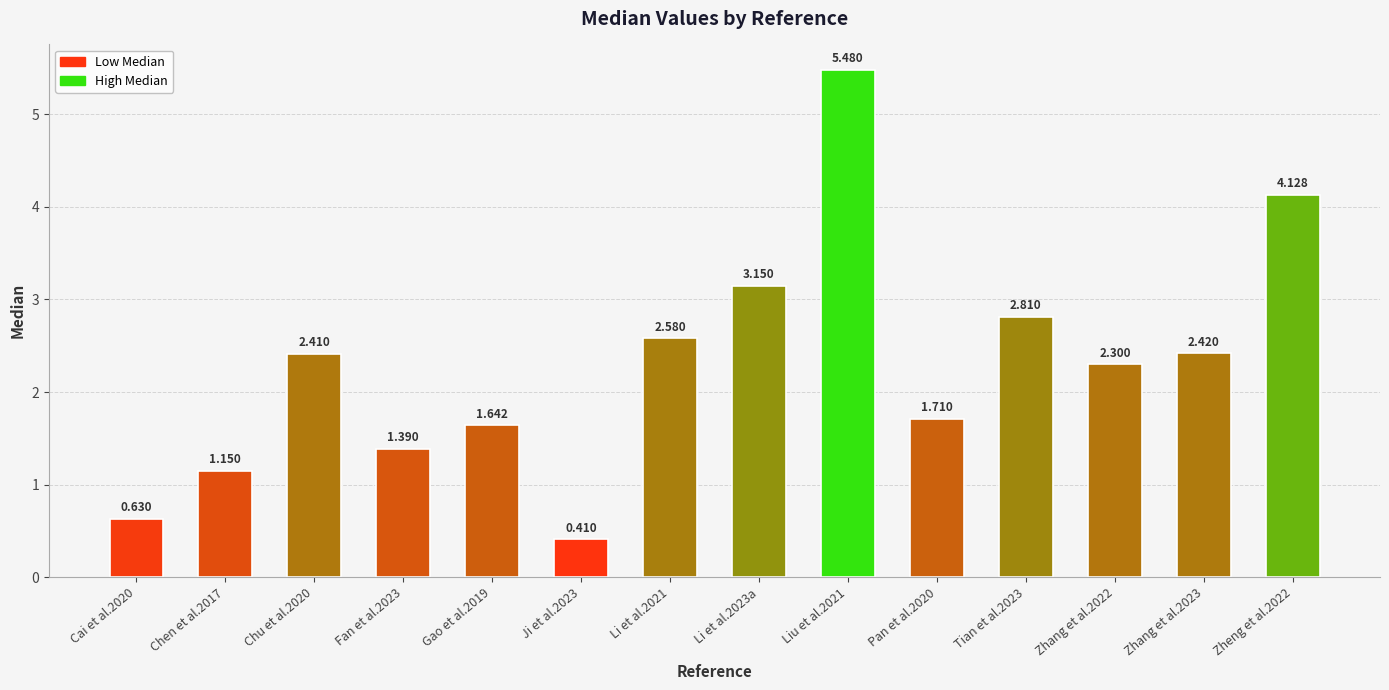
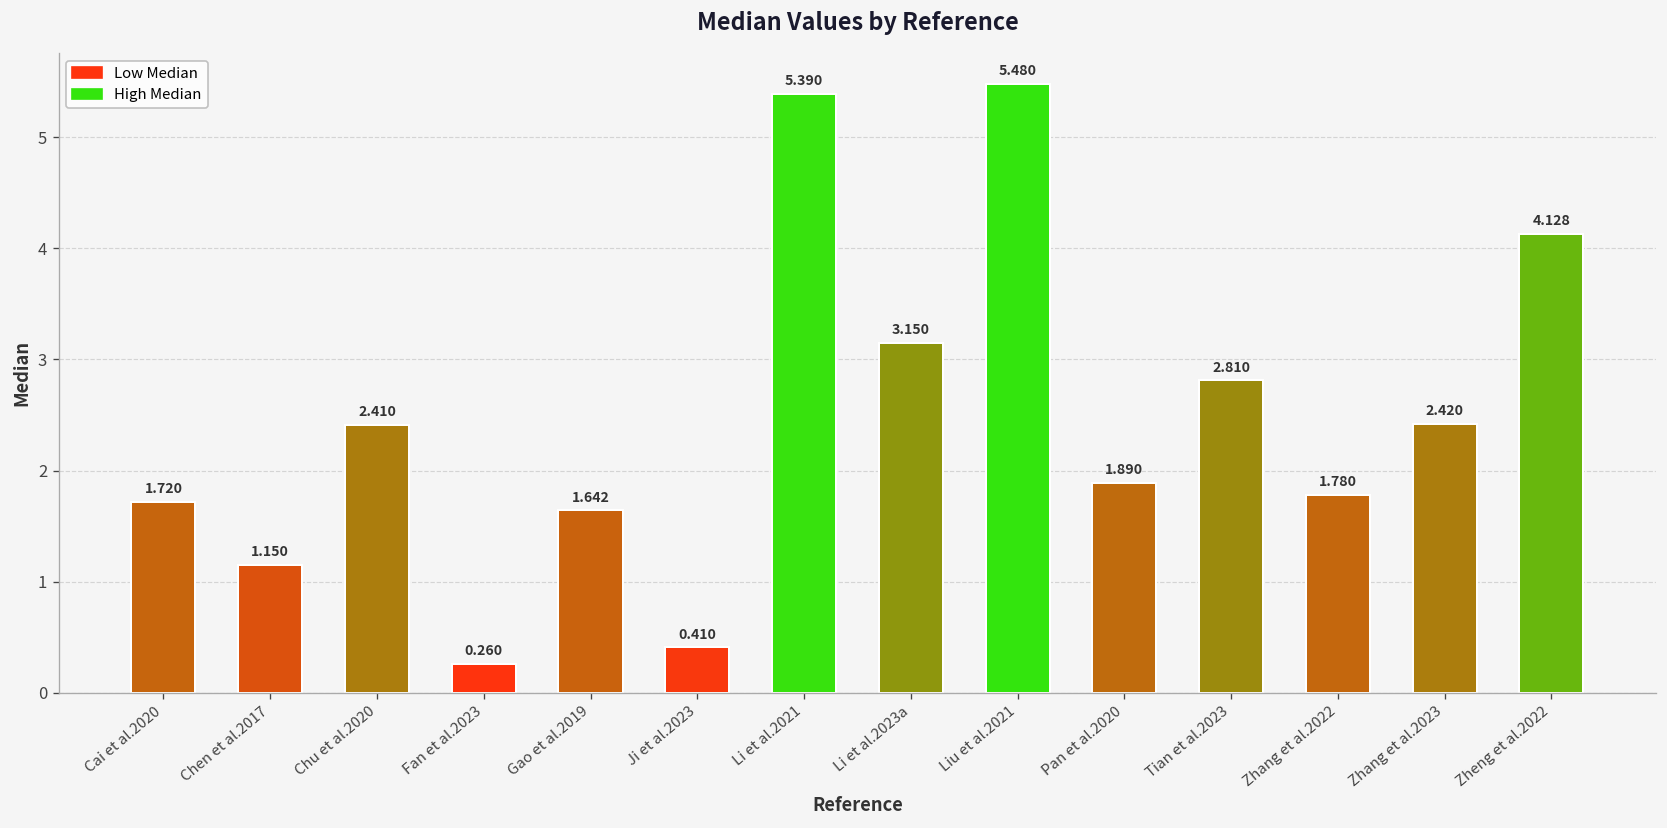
  {
-   "Cai et al.2020": 0.630,
+   "Cai et al.2020": 1.720,
    "Chen et al.2017": 1.150,
    "Chu et al.2020": 2.410,
-   "Fan et al.2023": 1.390,
+   "Fan et al.2023": 0.260,
    "Gao et al.2019": 1.642,
    "Ji et al.2023": 0.410,
-   "Li et al.2021": 2.580,
+   "Li et al.2021": 5.390,
    "Li et al.2023a": 3.150,
    "Liu et al.2021": 5.480,
-   "Pan et al.2020": 1.710,
+   "Pan et al.2020": 1.890,
    "Tian et al.2023": 2.810,
-   "Zhang et al.2022": 2.300,
+   "Zhang et al.2022": 1.780,
    "Zhang et al.2023": 2.420,
    "Zheng et al.2022": 4.128
  }
